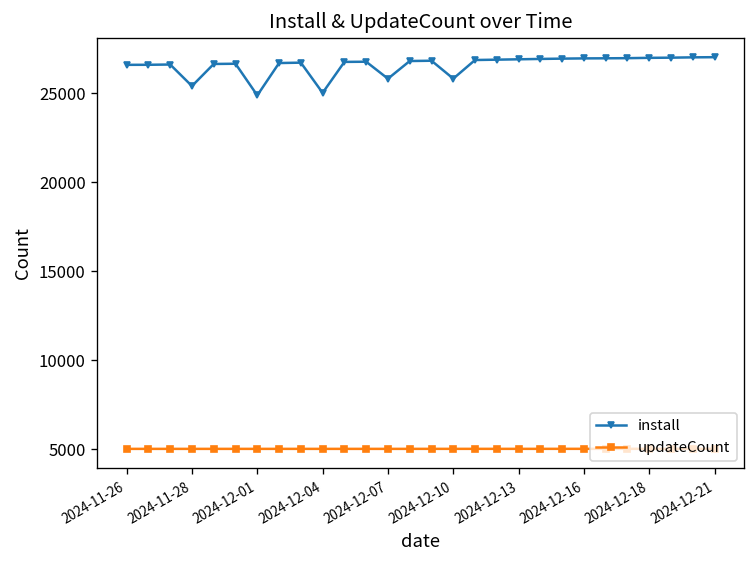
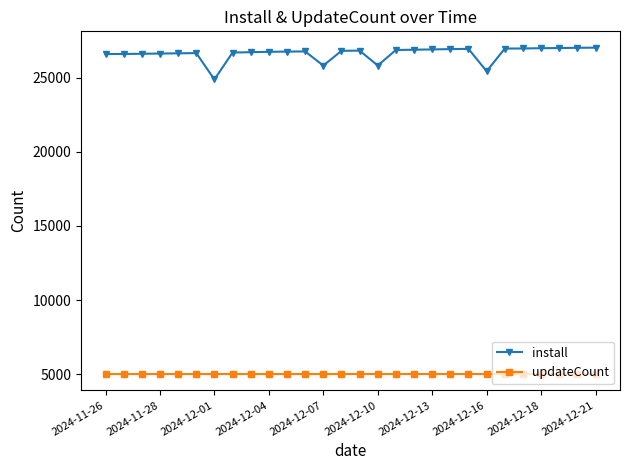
  {
    "install": {
-     "2024-11-28": 25400,
+     "2024-11-28": 26600,
      "2024-12-01": 24900,
-     "2024-12-04": 25000,
+     "2024-12-04": 26700,
      "2024-12-07": 25800,
      "2024-12-10": 25800,
      "2024-12-13": 26900,
-     "2024-12-16": 26900,
+     "2024-12-16": 25400,
      "2024-12-18": 27000,
      "2024-12-21": 27000
    },
    "updateCount": {
      "2024-11-28": 5000,
      "2024-12-01": 5000,
      "2024-12-04": 5000,
      "2024-12-07": 5000,
      "2024-12-10": 5000,
      "2024-12-13": 5000,
      "2024-12-16": 5000
    }
  }
